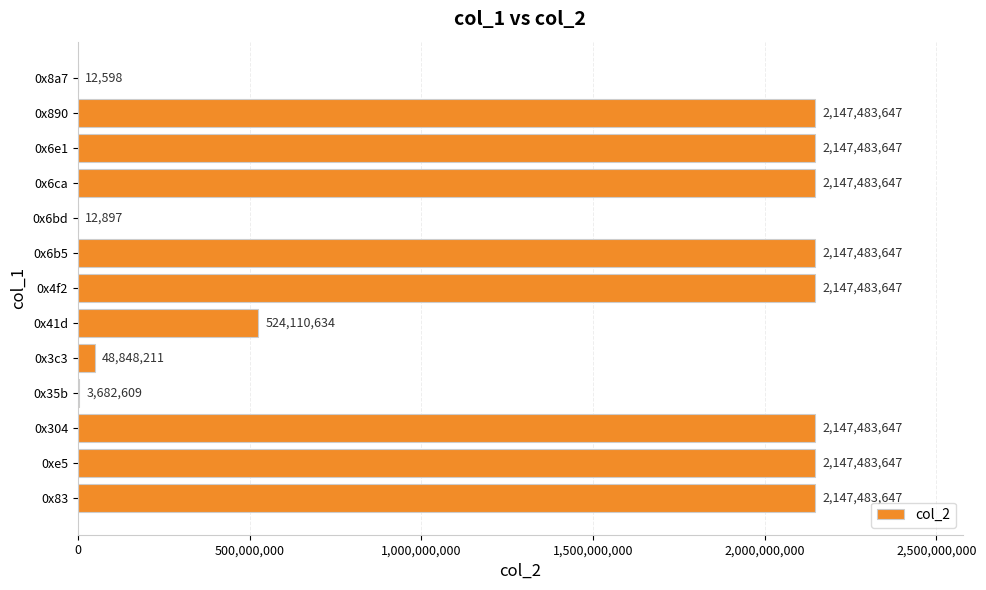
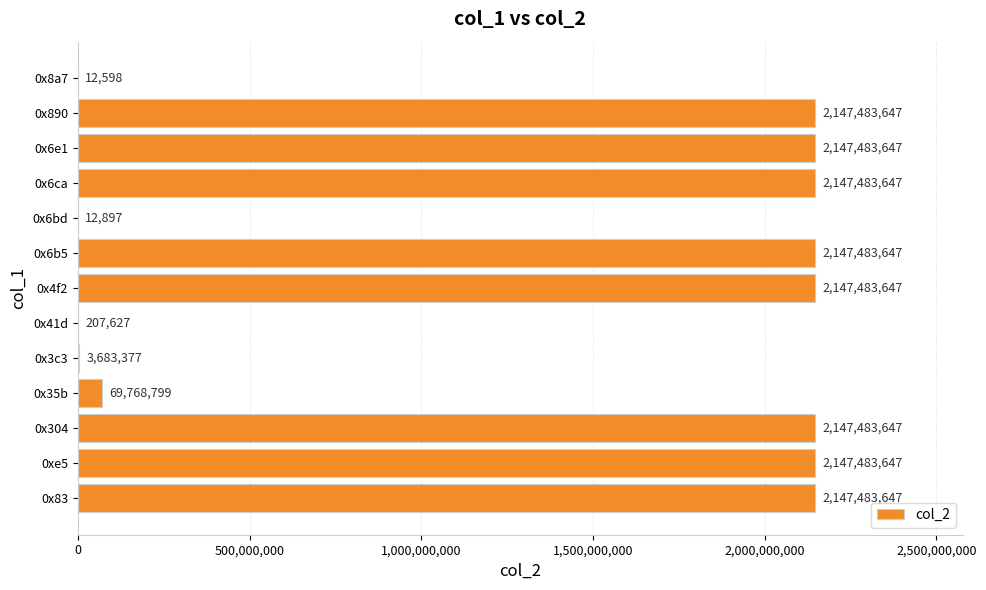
  {
    "0x8a7": "12,598",
    "0x890": "2,147,483,647",
    "0x6e1": "2,147,483,647",
    "0x6ca": "2,147,483,647",
    "0x6bd": "12,897",
    "0x6b5": "2,147,483,647",
    "0x4f2": "2,147,483,647",
-   "0x41d": "524,110,634",
-   "0x3c3": "48,848,211",
-   "0x35b": "3,682,609",
+   "0x41d": "207,627",
+   "0x3c3": "3,683,377",
+   "0x35b": "69,768,799",
    "0x304": "2,147,483,647",
    "0xe5": "2,147,483,647"
  }
